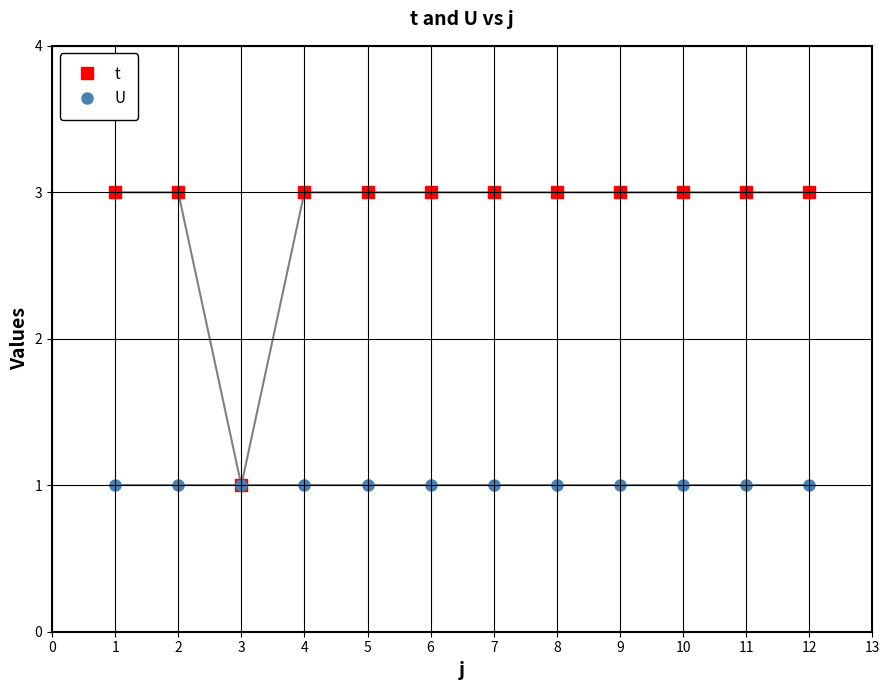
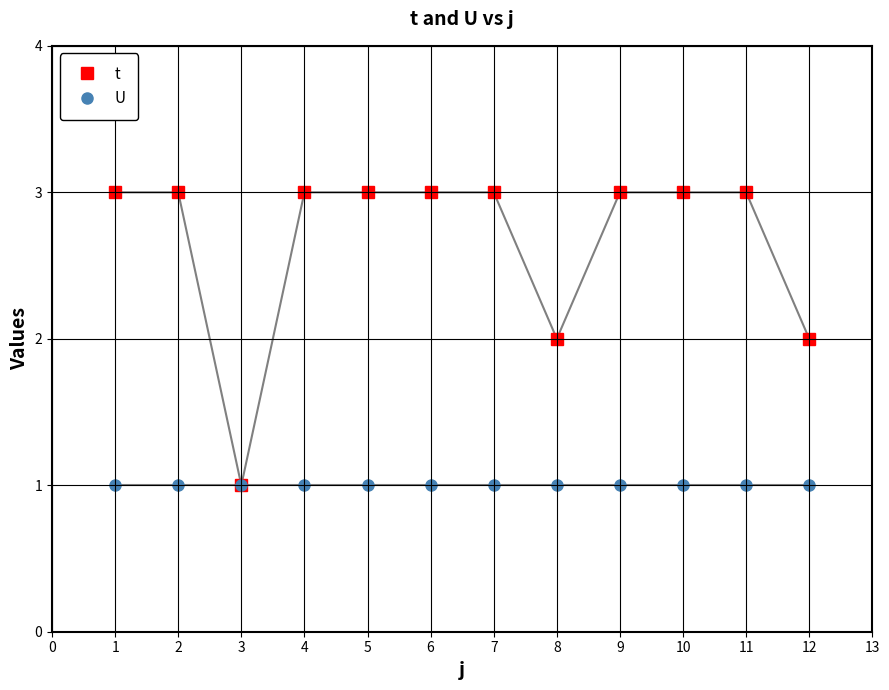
  {
    "t": {
      "1": 3,
      "2": 3,
      "4": 3,
      "5": 3,
      "6": 3,
      "7": 3,
-     "8": 3,
+     "8": 2,
      "9": 3,
      "10": 3,
      "11": 3,
-     "12": 3
+     "12": 2
    },
    "U": {
      "1": 1,
      "2": 1,
      "4": 1,
      "5": 1,
      "6": 1,
      "7": 1,
      "8": 1,
      "9": 1,
      "10": 1,
      "11": 1,
      "12": 1
    }
  }
